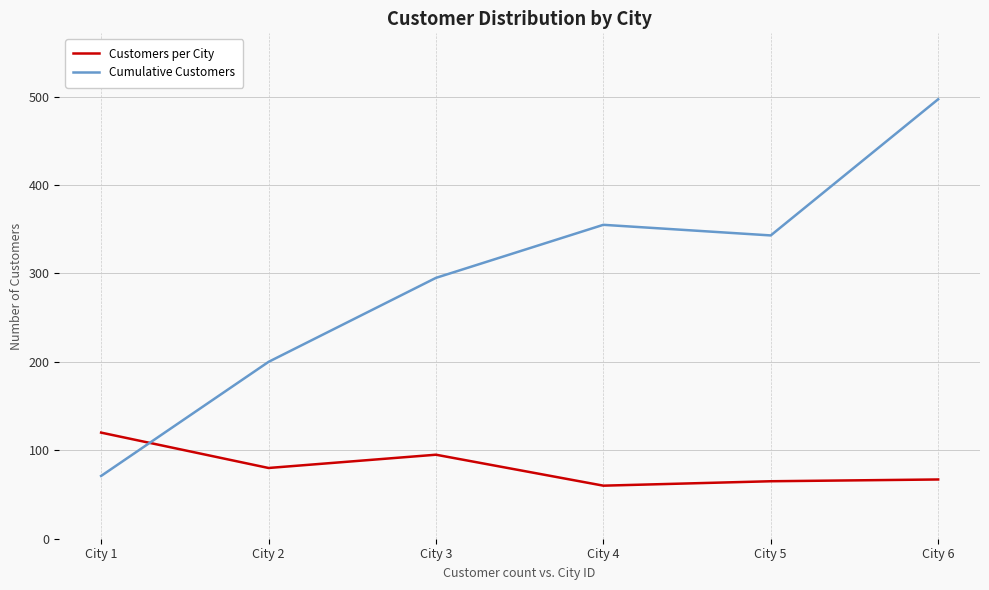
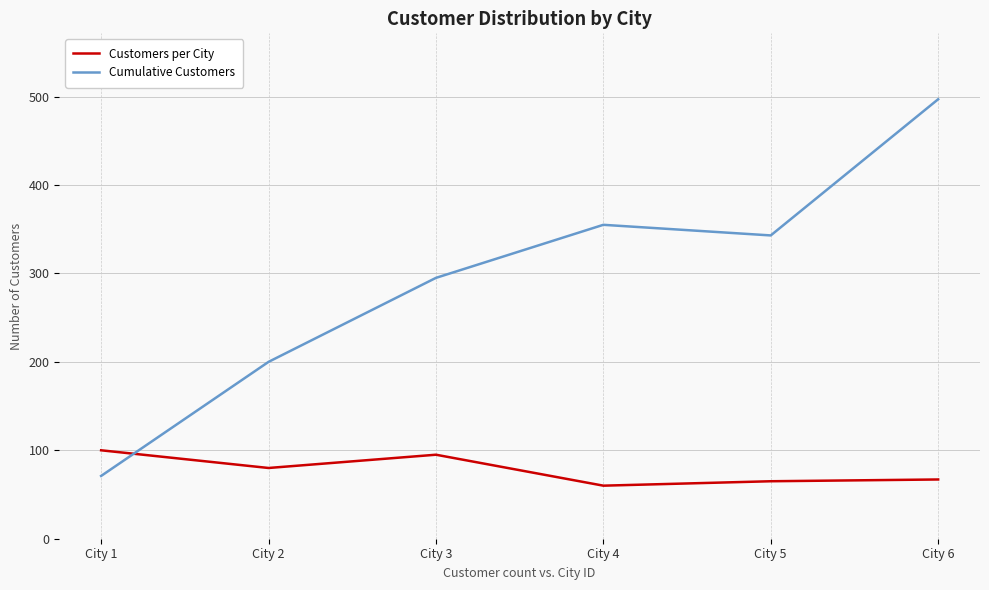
  {
    "Customers per City": {
-     "City 1": 120,
+     "City 1": 100,
      "City 2": 80,
      "City 3": 100,
      "City 4": 60,
      "City 5": 70,
      "City 6": 70
    },
    "Cumulative Customers": {
      "City 1": 70,
      "City 2": 200,
      "City 3": 300,
      "City 4": 360,
      "City 5": 340,
      "City 6": 500
    }
  }
